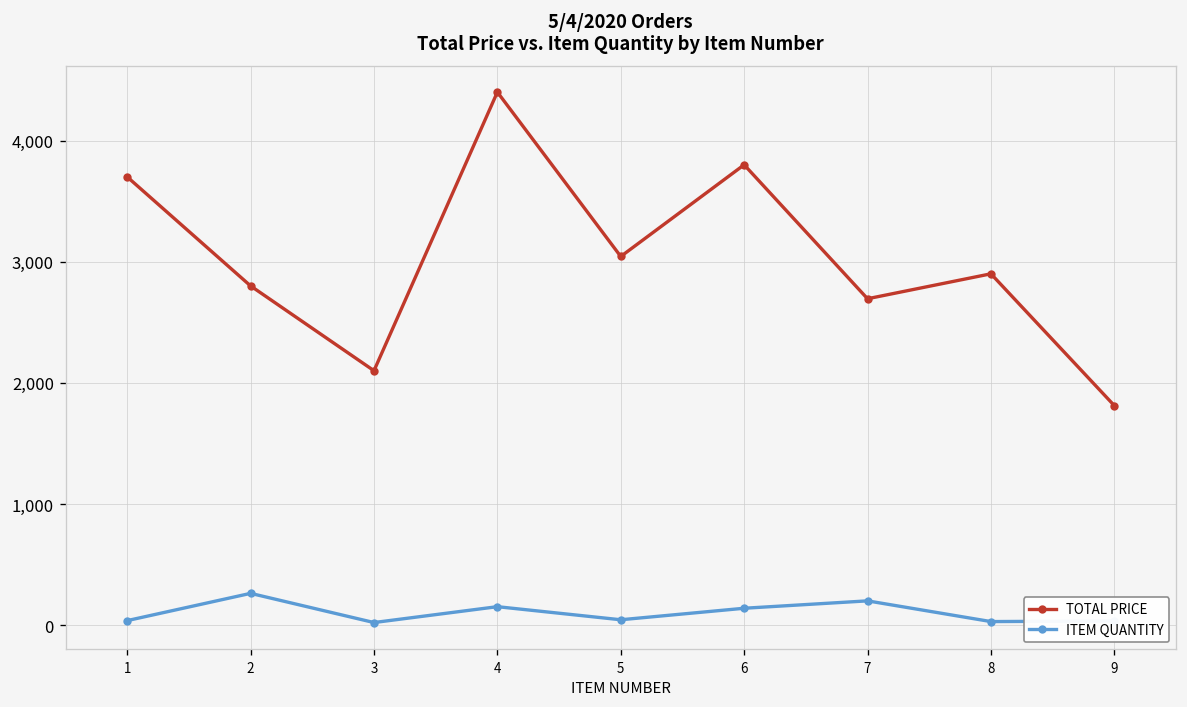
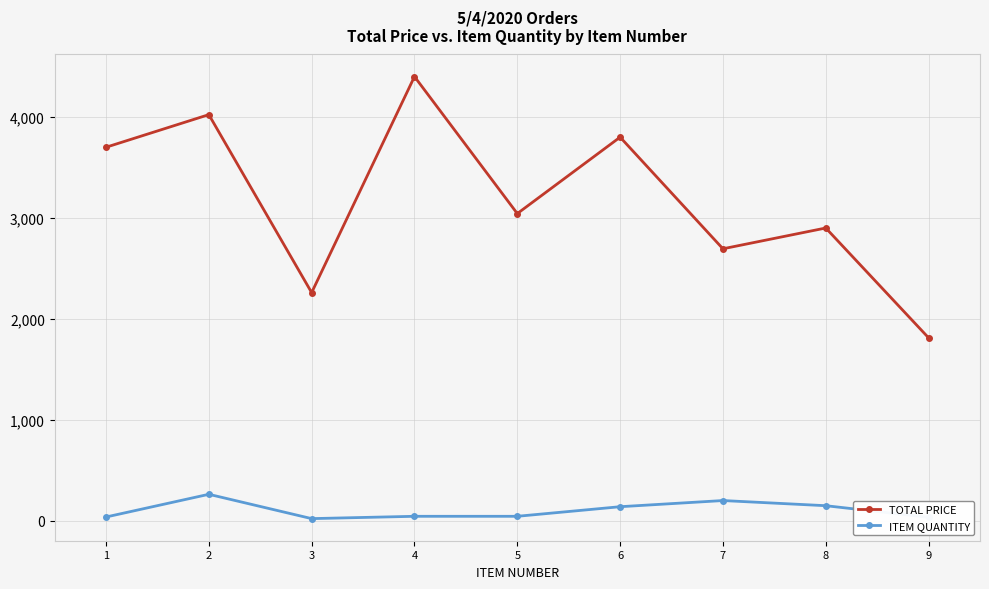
  {
    "TOTAL PRICE": {
      "1": "3,700",
-     "2": "2,800",
-     "3": "2,100",
+     "2": "4,020",
+     "3": "2,260",
      "4": "4,400",
      "5": "3,040",
      "6": "3,800",
      "7": "2,690",
      "8": "2,900",
      "9": "1,810"
    },
    "ITEM QUANTITY": {
      "1": "40",
      "2": "260",
      "3": "20",
-     "4": "150",
+     "4": "40",
      "5": "40",
      "6": "140",
      "7": "200",
-     "8": "30"
+     "8": "150"
    }
  }
